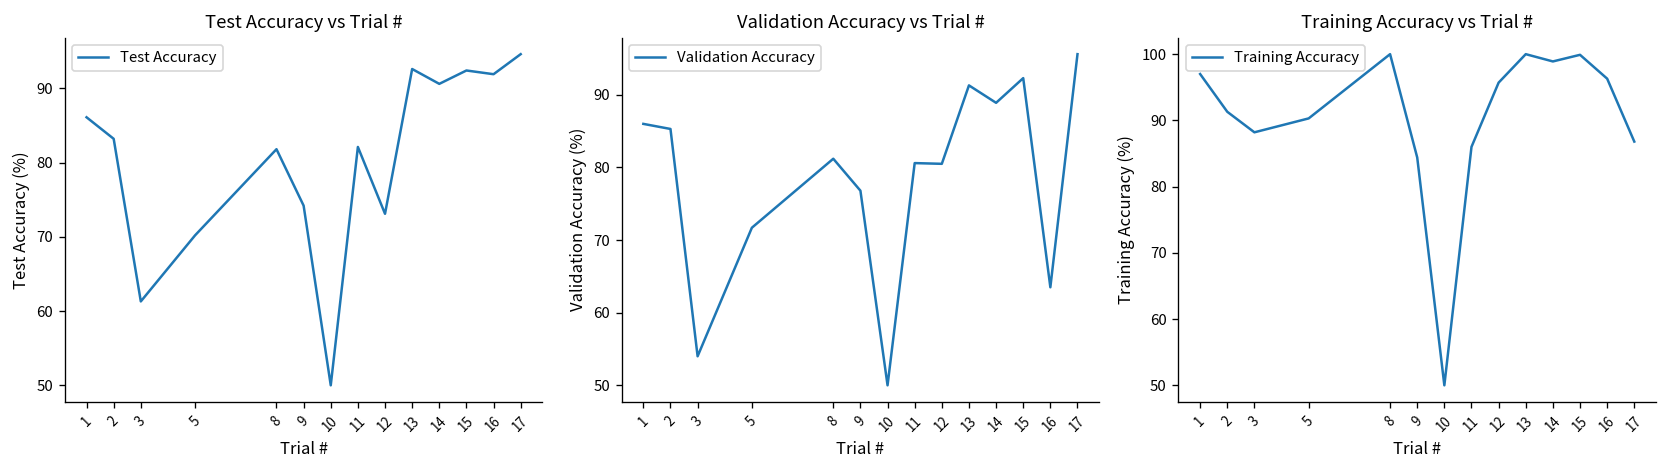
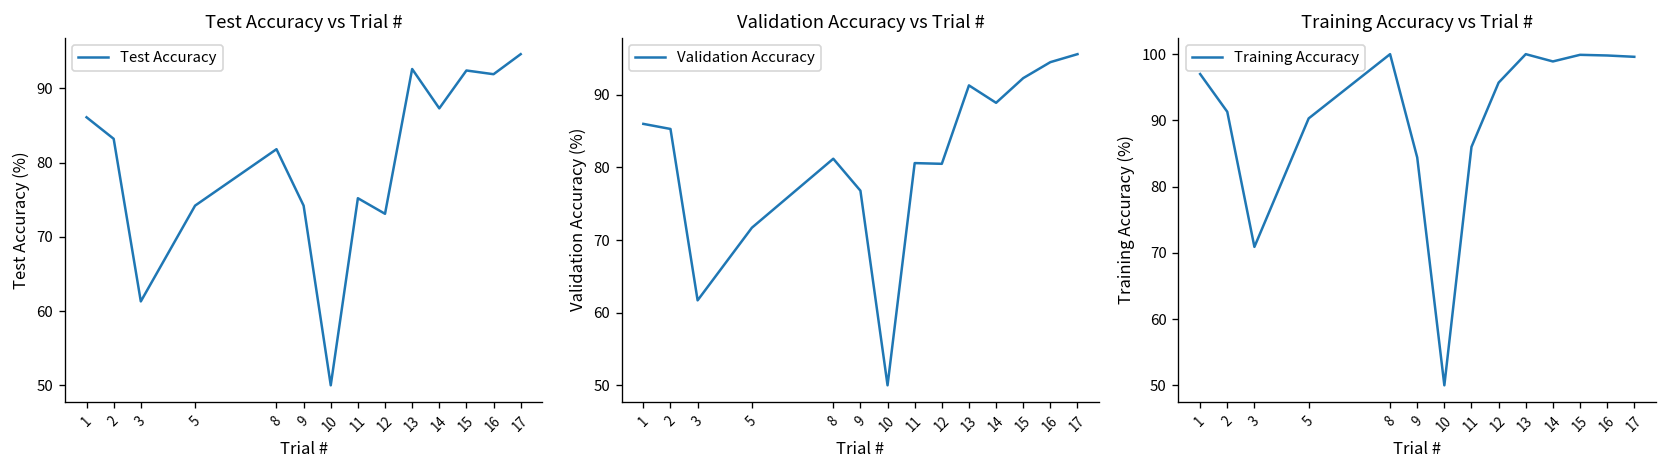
  {
    "Test Accuracy vs Trial #": {
      "1": 86,
      "2": 83,
      "3": 61,
-     "5": 70,
+     "5": 74,
      "8": 82,
      "9": 74,
      "10": 50,
-     "11": 82,
+     "11": 75,
      "12": 73,
      "13": 93,
-     "14": 91,
+     "14": 87,
      "15": 92,
      "16": 92,
      "17": 95
    },
    "Validation Accuracy vs Trial #": {
      "1": 86,
      "2": 85,
-     "3": 54,
+     "3": 62,
      "5": 72,
      "8": 81,
      "9": 77,
      "10": 50,
      "11": 81,
      "12": 81,
      "13": 91,
      "14": 89,
      "15": 92,
-     "16": 64,
+     "16": 95,
      "17": 96
    },
    "Training Accuracy vs Trial #": {
      "1": 97,
      "2": 91,
-     "3": 88,
+     "3": 71,
      "5": 90,
      "8": 100,
      "9": 84,
      "10": 50,
      "11": 86,
      "12": 96,
      "13": 100,
      "14": 99,
      "15": 100,
-     "16": 96,
-     "17": 87
+     "16": 100,
+     "17": 100
    }
  }
